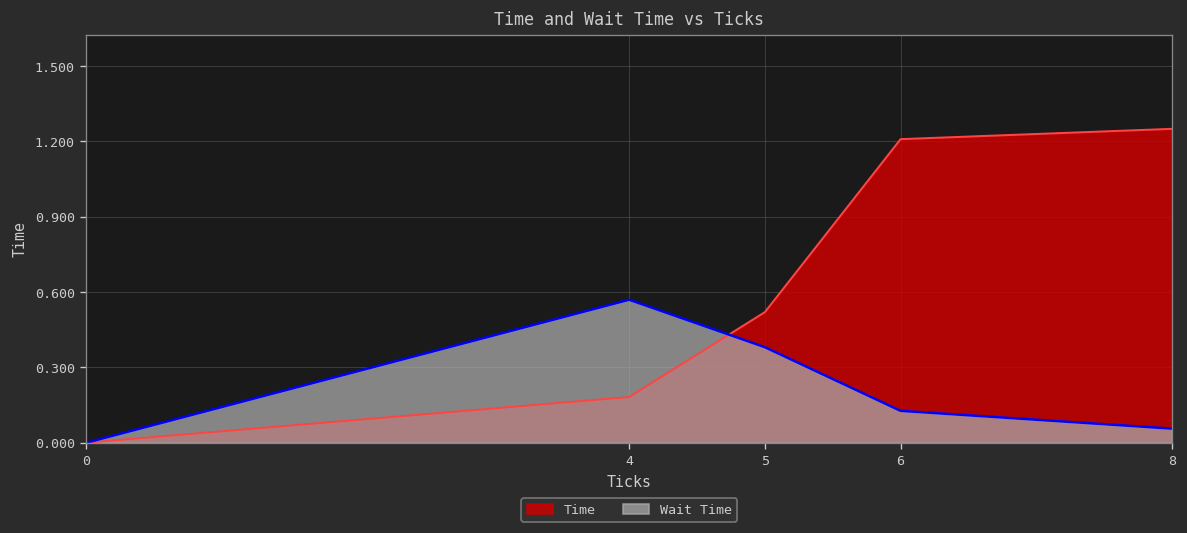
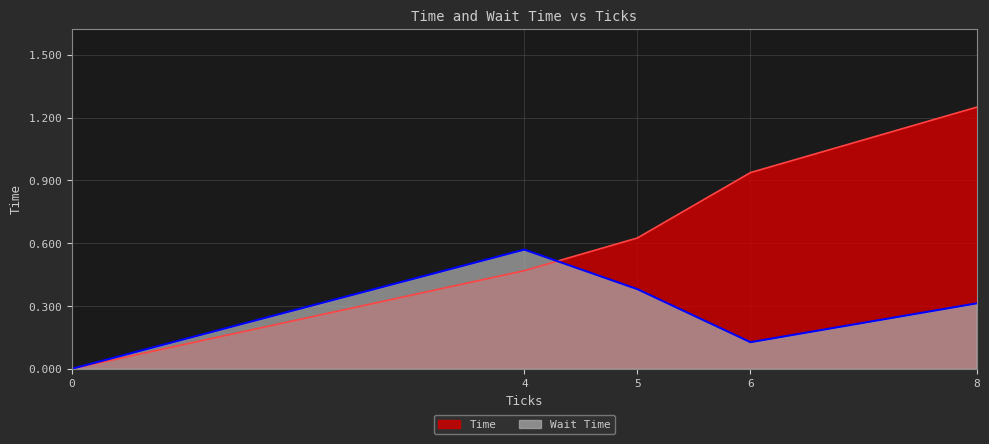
  {
    "Time": {
-     "4": 0.18,
-     "5": 0.52,
-     "6": 1.21,
+     "4": 0.47,
+     "5": 0.63,
+     "6": 0.94,
      "8": 1.25
    },
    "Wait Time": {
      "4": 0.57,
      "5": 0.38,
      "6": 0.13,
-     "8": 0.06
+     "8": 0.31
    }
  }
